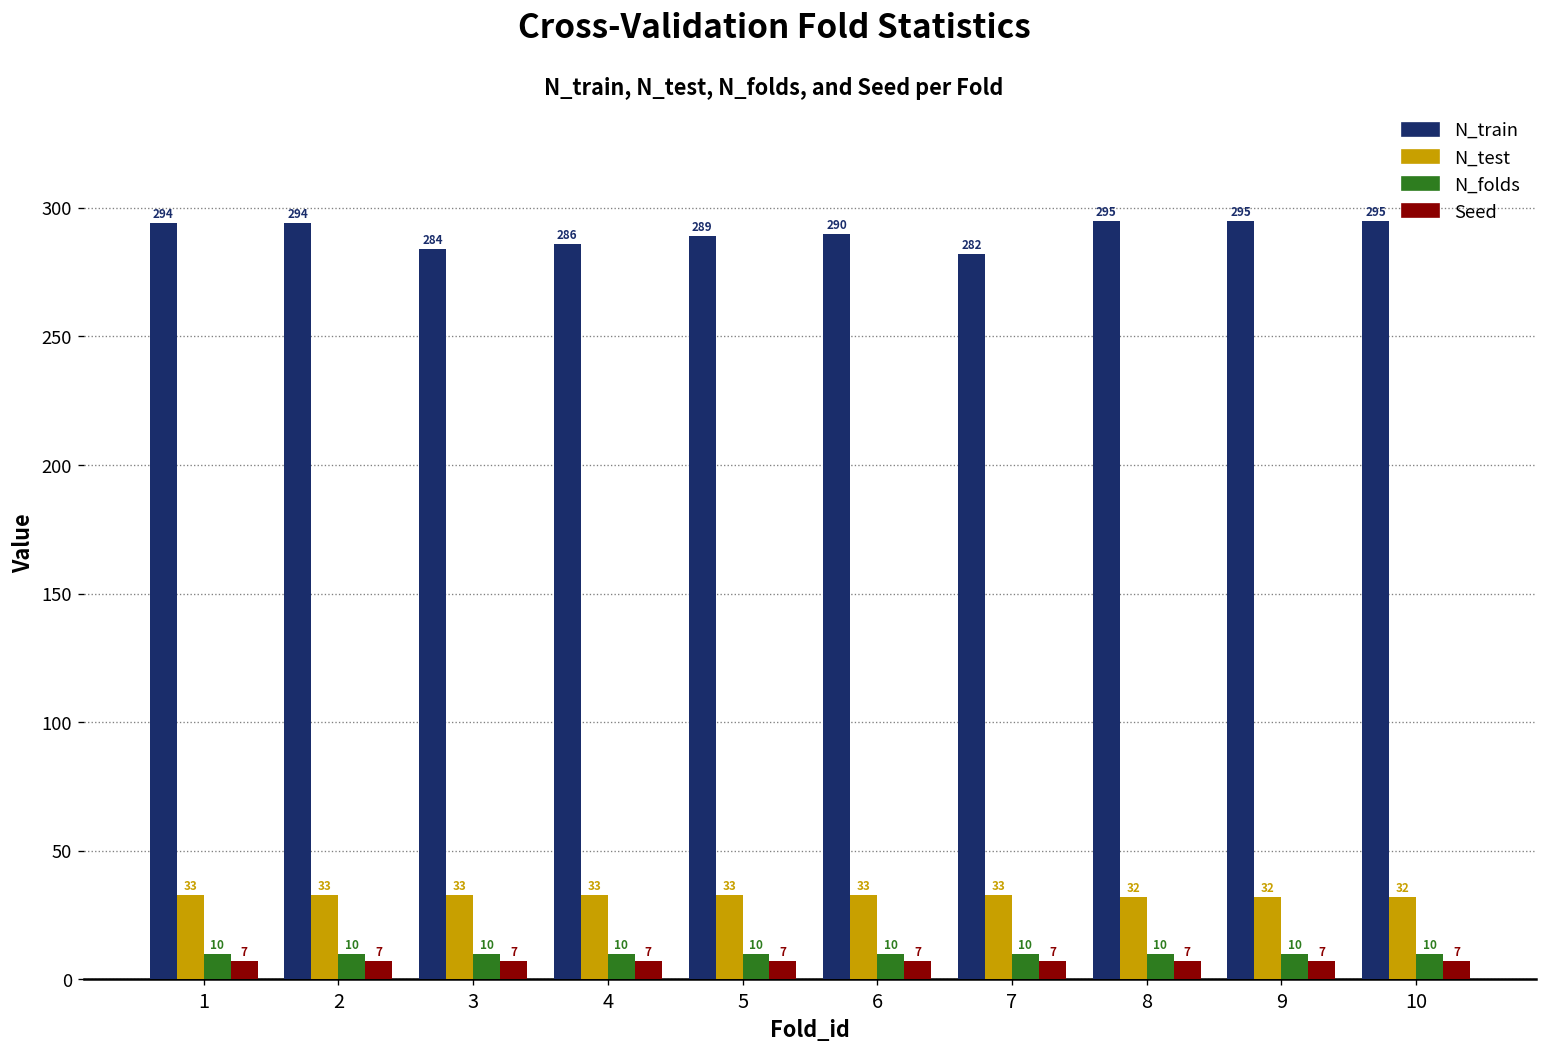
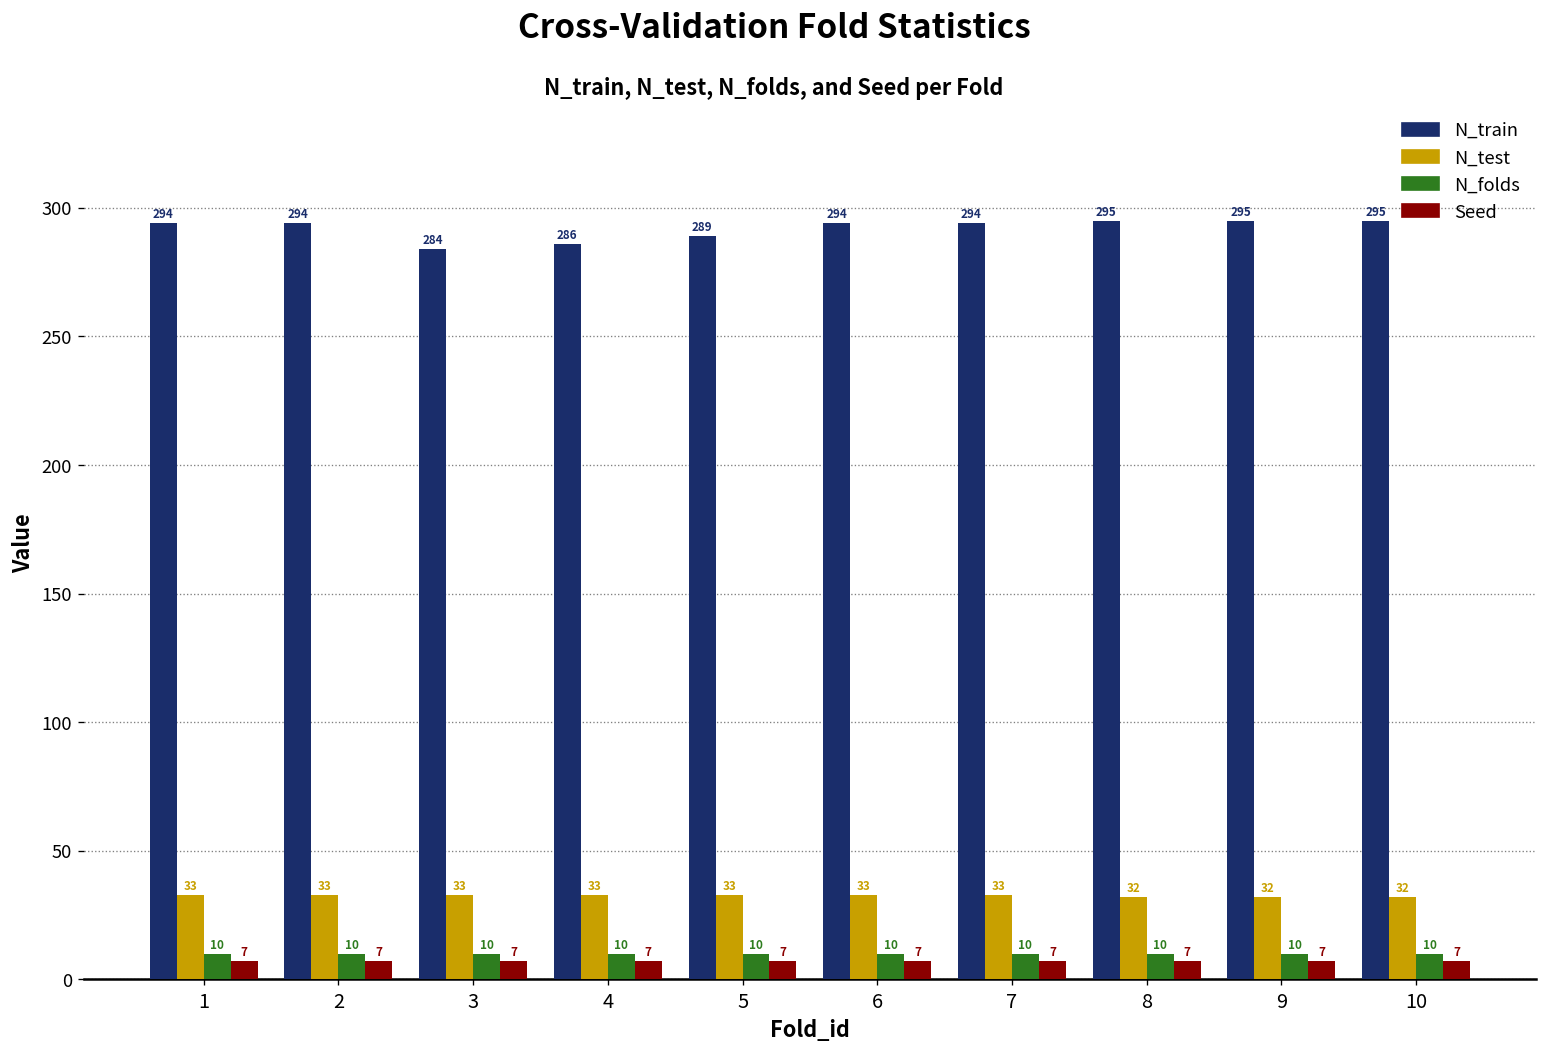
  {
    "N_train": {
      "1": 294,
      "2": 294,
      "3": 284,
      "4": 286,
      "5": 289,
-     "6": 290,
-     "7": 282,
+     "6": 294,
+     "7": 294,
      "8": 295,
      "9": 295,
      "10": 295
    },
    "N_test": {
      "1": 33,
      "2": 33,
      "3": 33,
      "4": 33,
      "5": 33,
      "6": 33,
      "7": 33,
      "8": 32,
      "9": 32,
      "10": 32
    },
    "N_folds": {
      "1": 10,
      "2": 10,
      "3": 10,
      "4": 10,
      "5": 10,
      "6": 10,
      "7": 10,
      "8": 10,
      "9": 10,
      "10": 10
    },
    "Seed": {
      "1": 7,
      "2": 7,
      "3": 7,
      "4": 7,
      "5": 7,
      "6": 7,
      "7": 7,
      "8": 7,
      "9": 7,
      "10": 7
    }
  }
